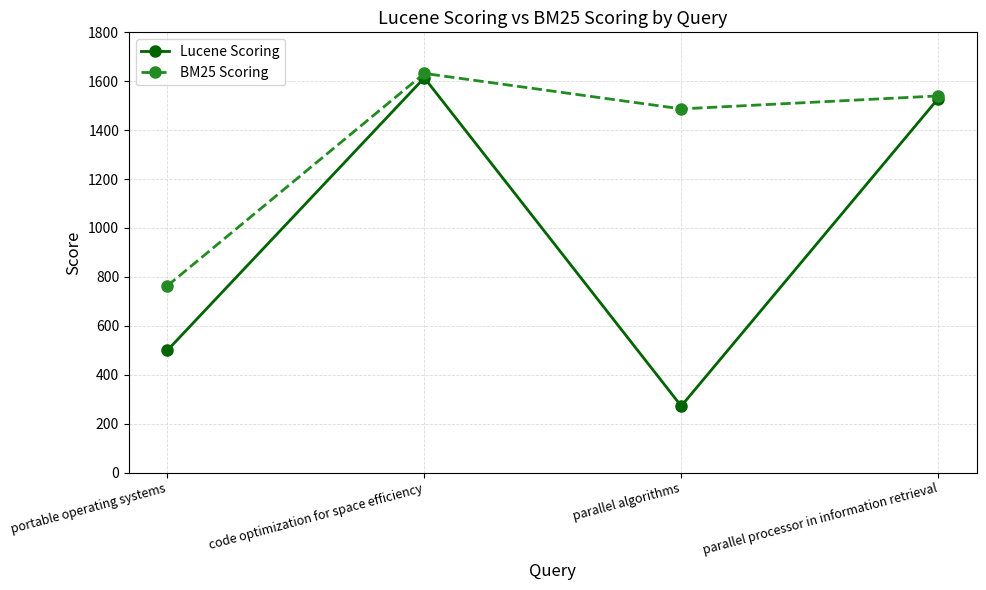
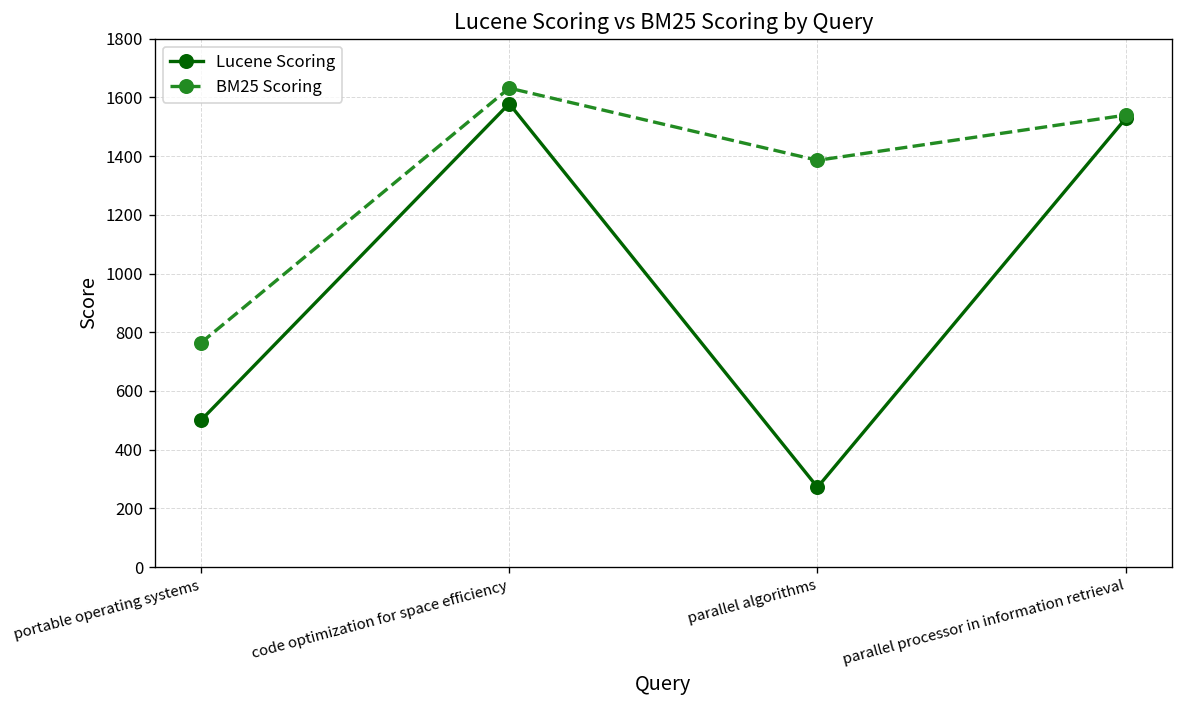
  {
    "Lucene Scoring": {
      "portable operating systems": 500,
-     "code optimization for space efficiency": 1610,
+     "code optimization for space efficiency": 1580,
      "parallel algorithms": 270,
      "parallel processor in information retrieval": 1530
    },
    "BM25 Scoring": {
      "portable operating systems": 760,
      "code optimization for space efficiency": 1630,
-     "parallel algorithms": 1490,
+     "parallel algorithms": 1390,
      "parallel processor in information retrieval": 1540
    }
  }
